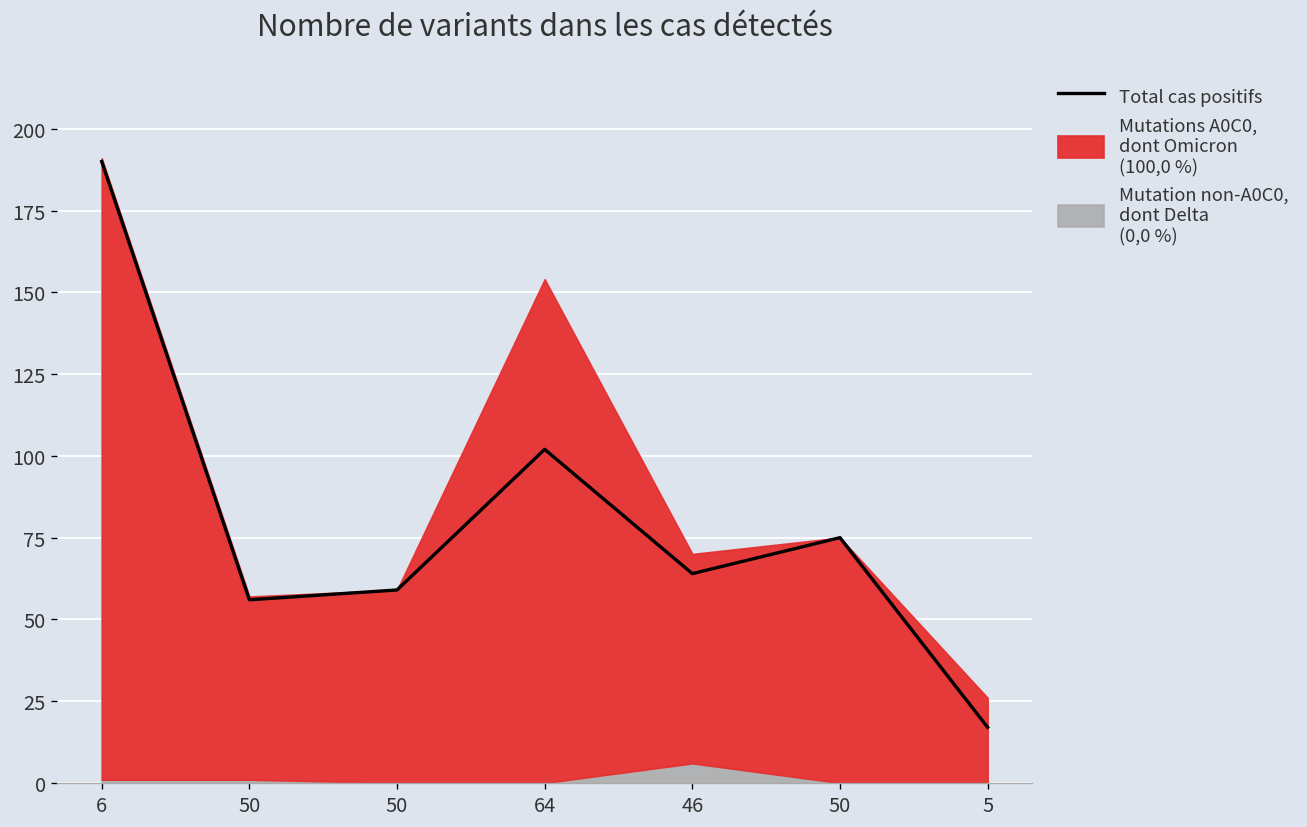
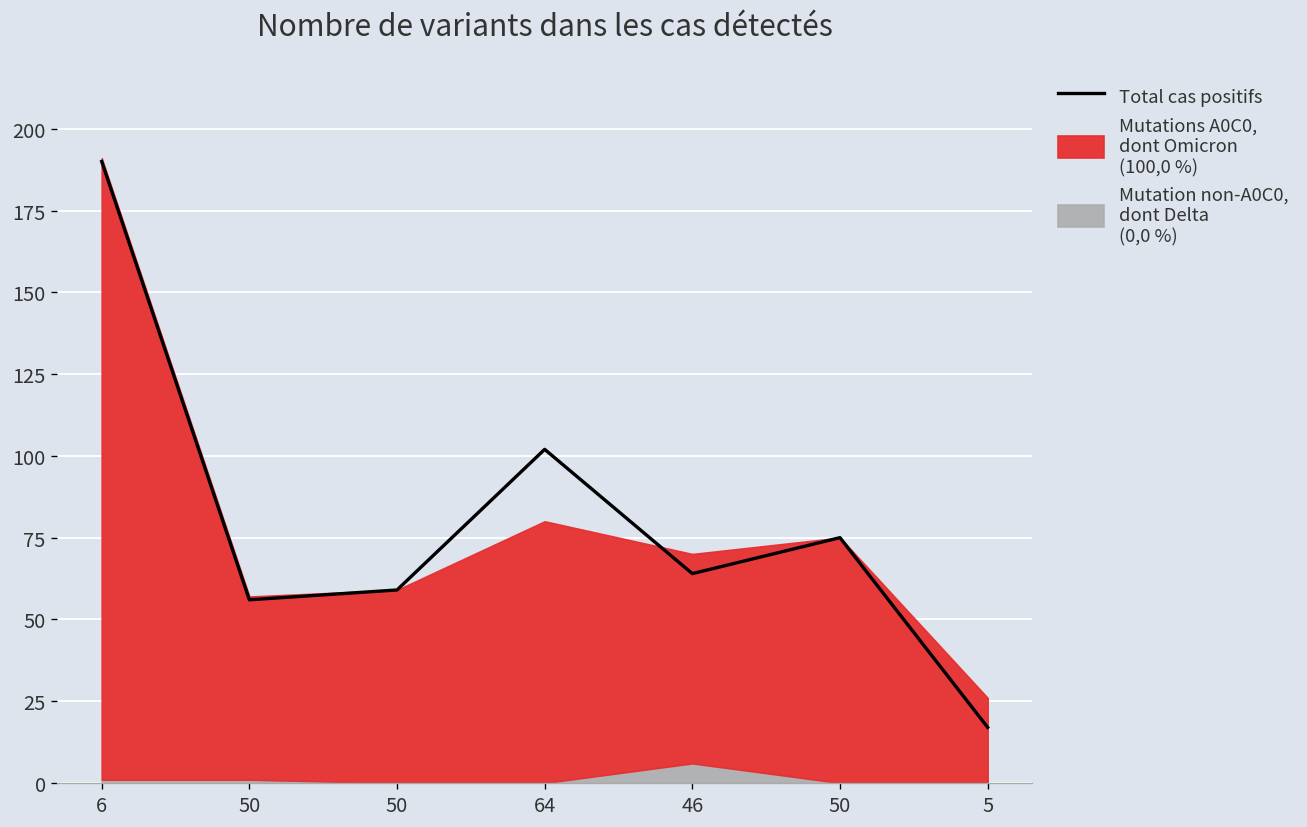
  {
    "Total cas positifs": {
      "6": 190,
      "64": 102,
      "46": 64,
      "5": 17
    },
    "Mutation non-A0C0, dont Delta (0,0 %)": {
      "6": 1,
      "64": 0,
      "46": 6,
      "5": 0
    },
    "Mutations A0C0, dont Omicron (100,0 %)": {
      "6": 190,
-     "64": 154,
+     "64": 80,
      "46": 64,
      "5": 26
    }
  }
